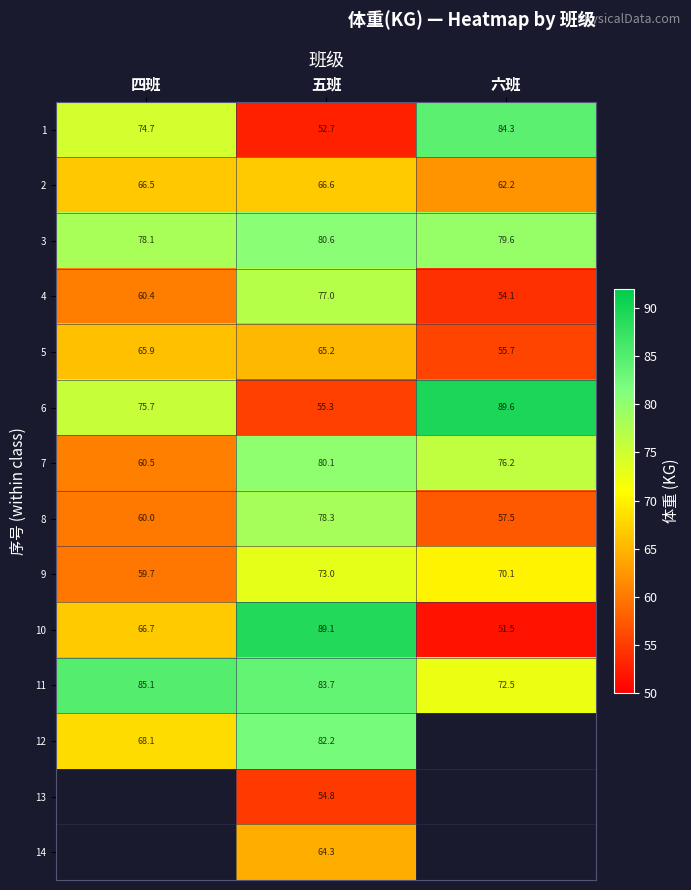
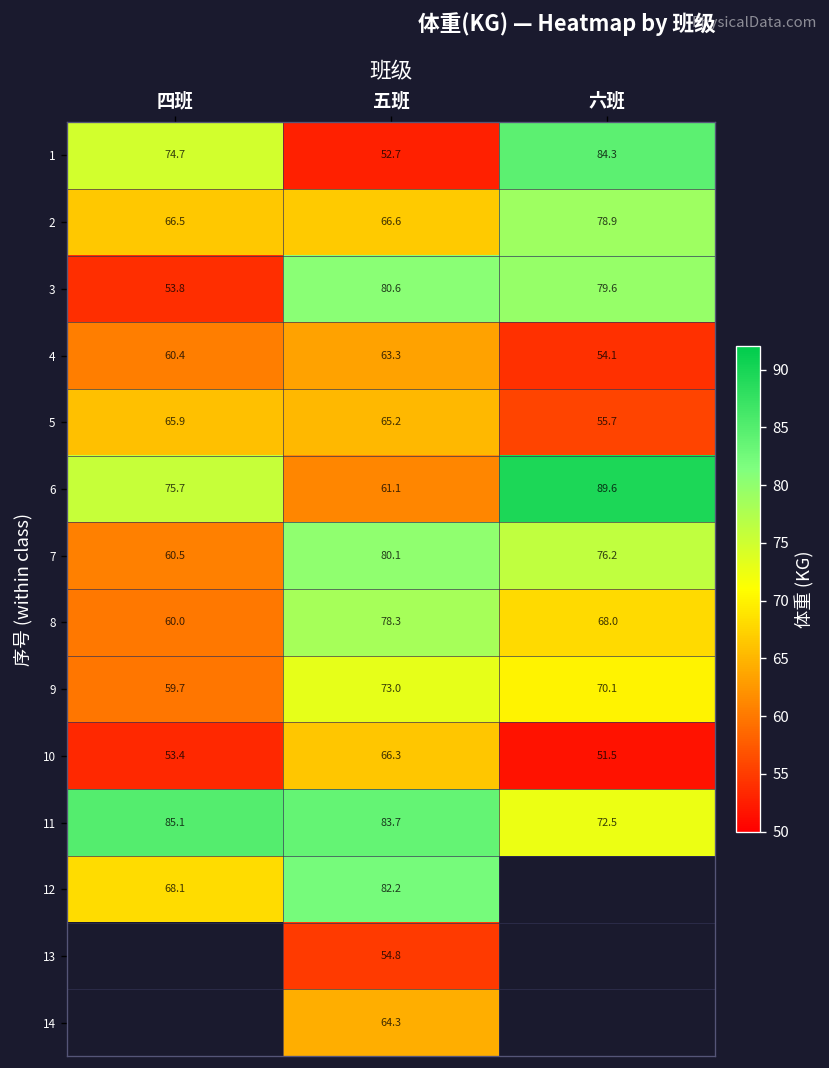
  {
    "1": {
      "四班": 74.7,
      "五班": 52.7,
      "六班": 84.3
    },
    "2": {
      "四班": 66.5,
      "五班": 66.6,
-     "六班": 62.2
+     "六班": 78.9
    },
    "3": {
-     "四班": 78.1,
+     "四班": 53.8,
      "五班": 80.6,
      "六班": 79.6
    },
    "4": {
      "四班": 60.4,
-     "五班": 77.0,
+     "五班": 63.3,
      "六班": 54.1
    },
    "5": {
      "四班": 65.9,
      "五班": 65.2,
      "六班": 55.7
    },
    "6": {
      "四班": 75.7,
-     "五班": 55.3,
+     "五班": 61.1,
      "六班": 89.6
    },
    "7": {
      "四班": 60.5,
      "五班": 80.1,
      "六班": 76.2
    },
    "8": {
      "四班": 60.0,
      "五班": 78.3,
-     "六班": 57.5
+     "六班": 68.0
    },
    "9": {
      "四班": 59.7,
      "五班": 73.0,
      "六班": 70.1
    },
    "10": {
-     "四班": 66.7,
-     "五班": 89.1,
+     "四班": 53.4,
+     "五班": 66.3,
      "六班": 51.5
    },
    "11": {
      "四班": 85.1,
      "五班": 83.7,
      "六班": 72.5
    },
    "12": {
      "四班": 68.1,
      "五班": 82.2
    },
    "13": {
      "五班": 54.8
    },
    "14": {
      "五班": 64.3
    }
  }
